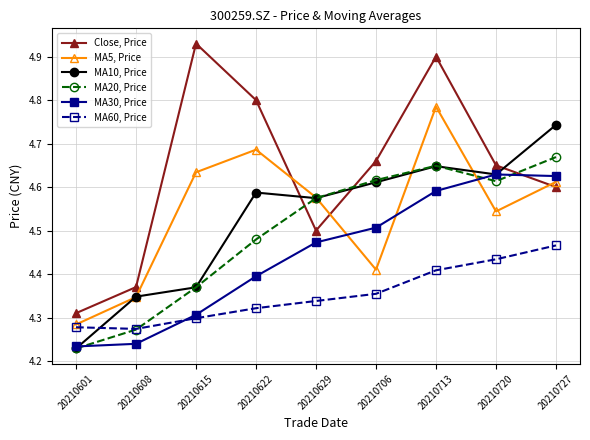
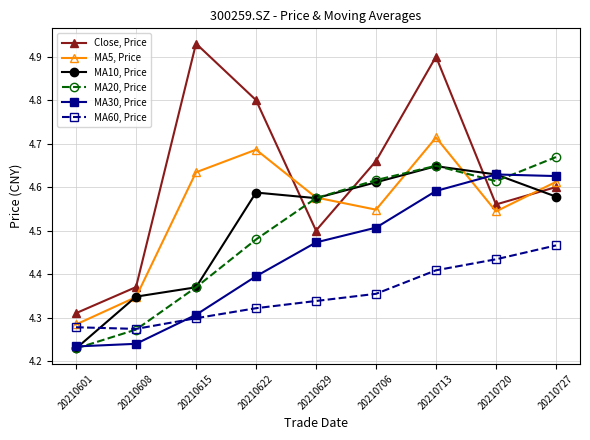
  {
    "Close, Price": {
      "20210601": 4.31,
      "20210608": 4.37,
      "20210615": 4.93,
      "20210622": 4.80,
      "20210629": 4.50,
      "20210706": 4.66,
      "20210713": 4.90,
-     "20210720": 4.65,
+     "20210720": 4.56,
      "20210727": 4.60
    },
    "MA5, Price": {
      "20210601": 4.28,
      "20210615": 4.63,
      "20210622": 4.69,
-     "20210706": 4.41,
-     "20210713": 4.79,
+     "20210706": 4.55,
+     "20210713": 4.71,
      "20210720": 4.54,
      "20210727": 4.61
    },
    "MA10, Price": {
      "20210622": 4.59,
-     "20210727": 4.74
+     "20210727": 4.58
    },
    "MA20, Price": {
      "20210622": 4.48,
      "20210720": 4.61,
      "20210727": 4.67
    }
  }
